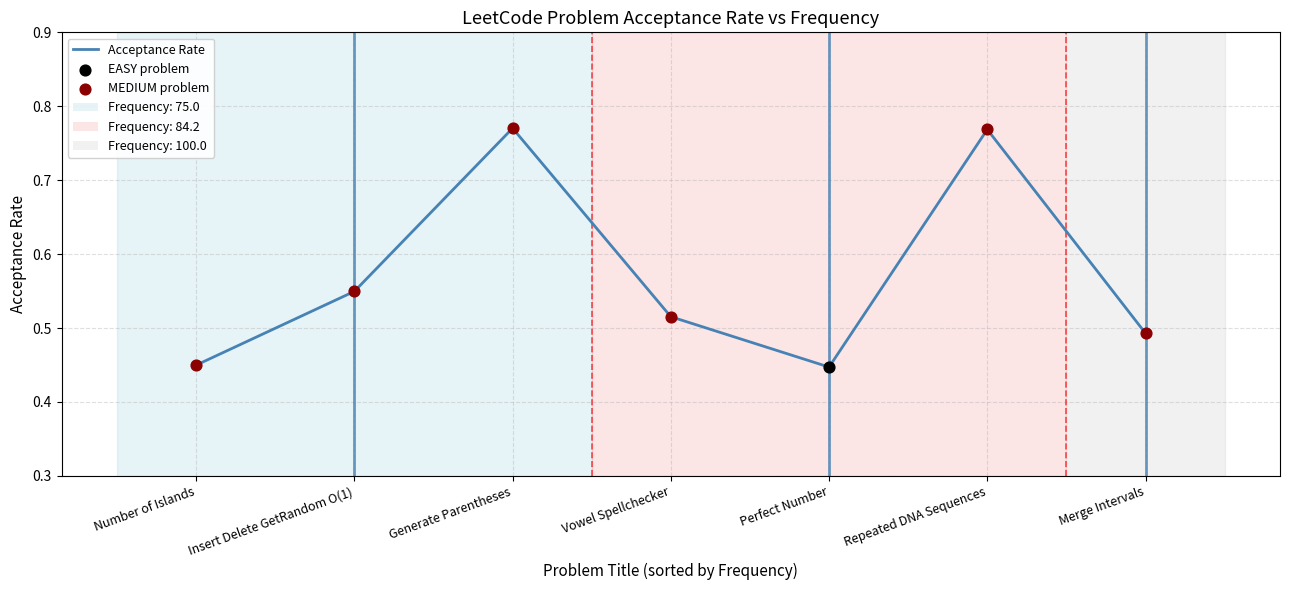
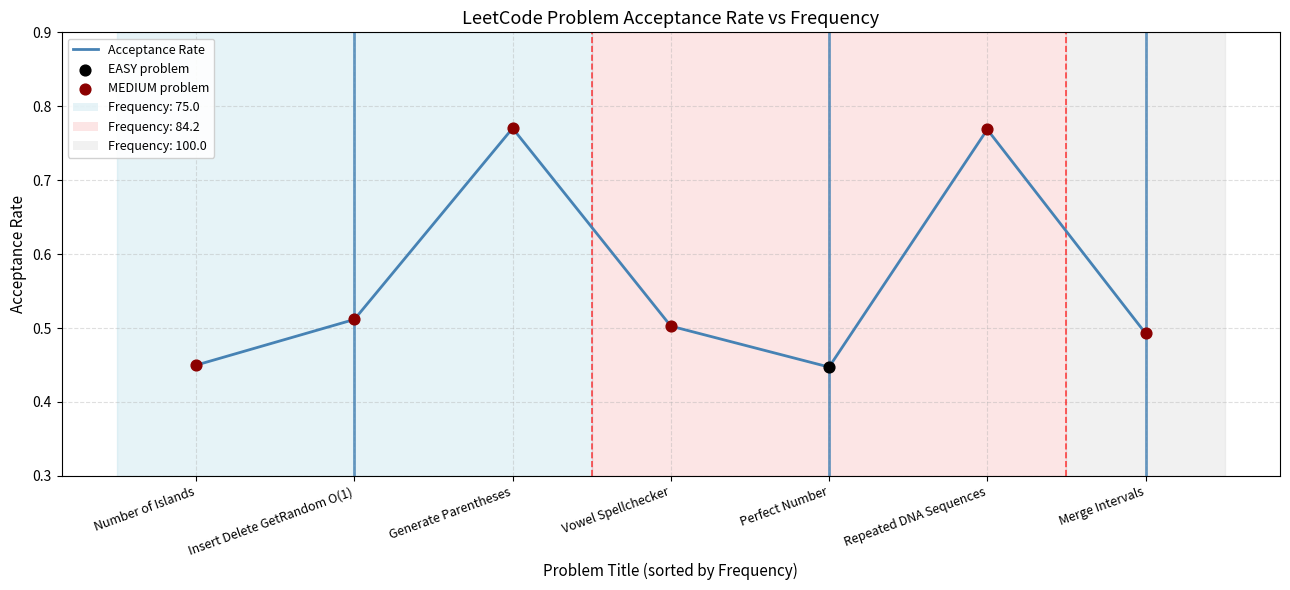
  {
    "Acceptance Rate": {
-     "Insert Delete GetRandom O(1)": 0.55,
-     "Vowel Spellchecker": 0.52
+     "Insert Delete GetRandom O(1)": 0.51,
+     "Vowel Spellchecker": 0.50
    }
  }
